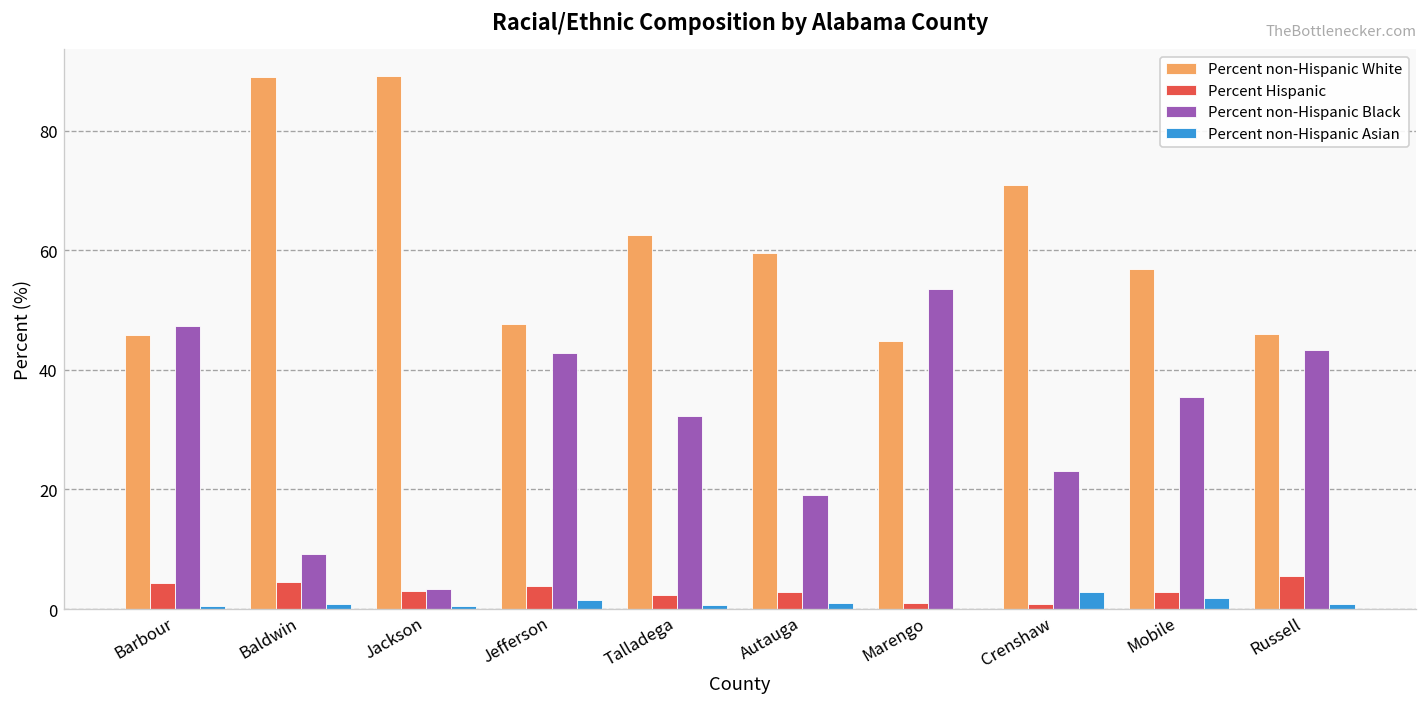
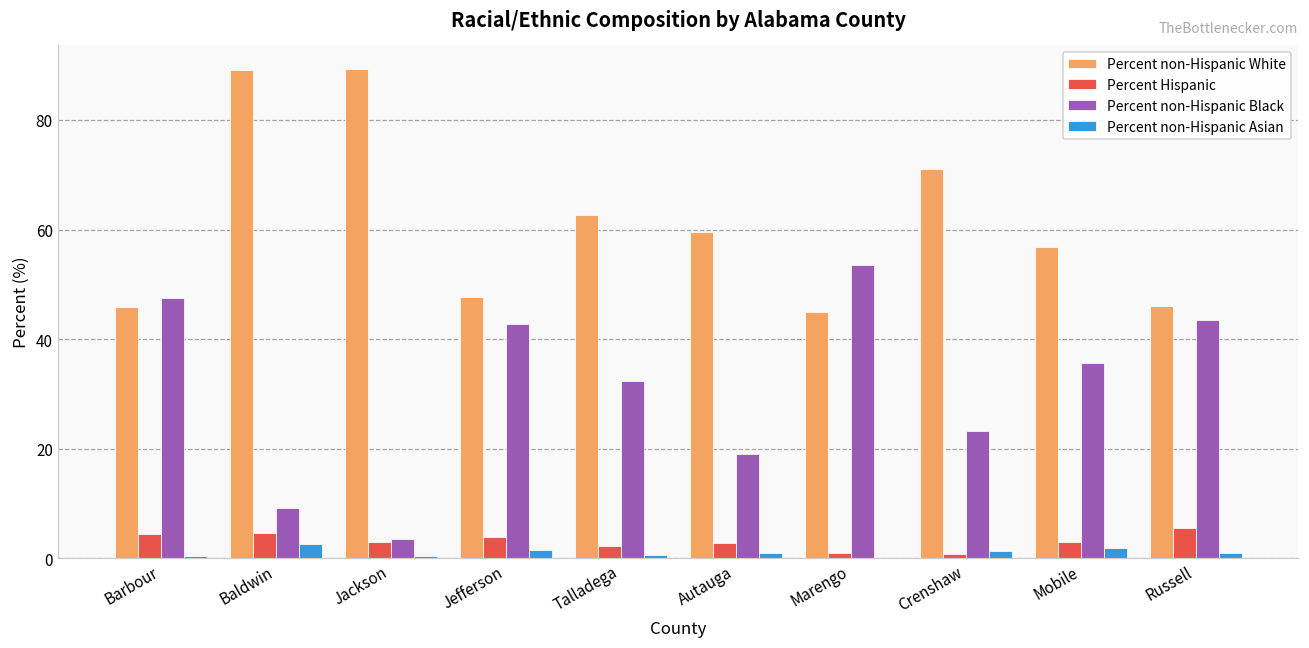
  {
    "Percent non-Hispanic White": {
      "Barbour": 46,
      "Baldwin": 89,
      "Jackson": 89,
      "Jefferson": 48,
      "Talladega": 63,
      "Autauga": 60,
      "Marengo": 45,
      "Crenshaw": 71,
      "Mobile": 57,
      "Russell": 46
    },
    "Percent Hispanic": {
      "Barbour": 4,
      "Baldwin": 5,
      "Jackson": 3,
      "Jefferson": 4,
      "Talladega": 2,
      "Autauga": 3,
      "Marengo": 1,
      "Crenshaw": 1,
      "Mobile": 3,
      "Russell": 5
    },
    "Percent non-Hispanic Black": {
      "Barbour": 47,
      "Baldwin": 9,
      "Jackson": 3,
      "Jefferson": 43,
      "Talladega": 32,
      "Autauga": 19,
      "Marengo": 54,
      "Crenshaw": 23,
      "Mobile": 36,
      "Russell": 43
    },
    "Percent non-Hispanic Asian": {
-     "Baldwin": 1,
+     "Baldwin": 3,
      "Jefferson": 2,
      "Talladega": 1,
      "Autauga": 1,
      "Marengo": 0,
-     "Crenshaw": 3,
+     "Crenshaw": 1,
      "Mobile": 2,
      "Russell": 1
    }
  }
